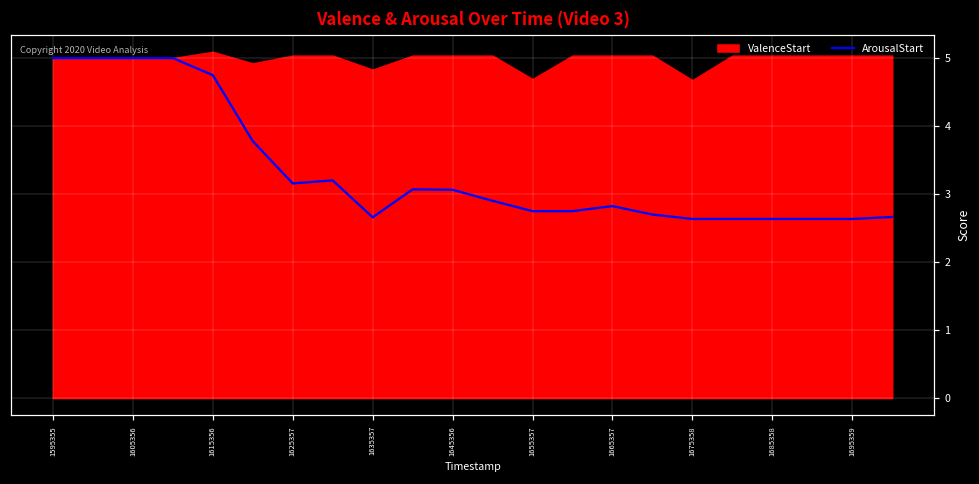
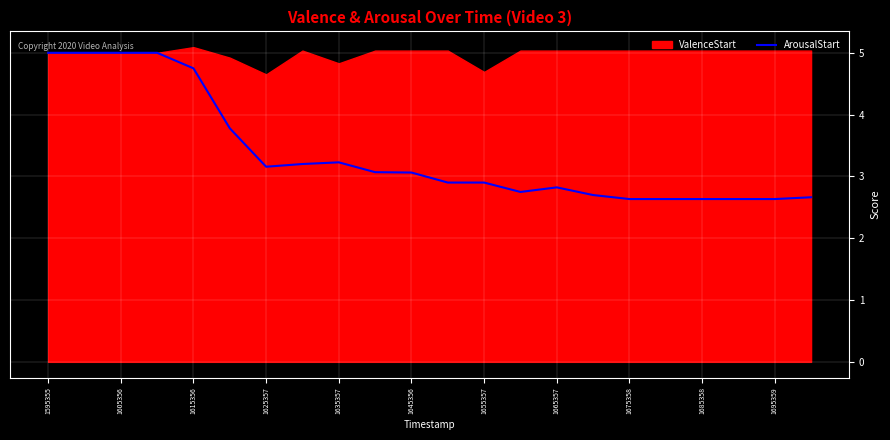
  {
    "ArousalStart": {
      "1615356": 4.7,
      "1625357": 3.2,
-     "1635357": 2.7,
+     "1635357": 3.2,
      "1645356": 3.1,
-     "1655357": 2.7,
+     "1655357": 2.9,
      "1665357": 2.8,
      "1675358": 2.6,
      "1685358": 2.6,
      "1695359": 2.6
    },
    "ValenceStart": {
      "1615356": 5.1,
-     "1625357": 5.0,
+     "1625357": 4.7,
      "1635357": 4.8,
      "1645356": 5.0,
      "1655357": 4.7,
      "1665357": 5.0,
-     "1675358": 4.7
+     "1675358": 5.0
    }
  }
